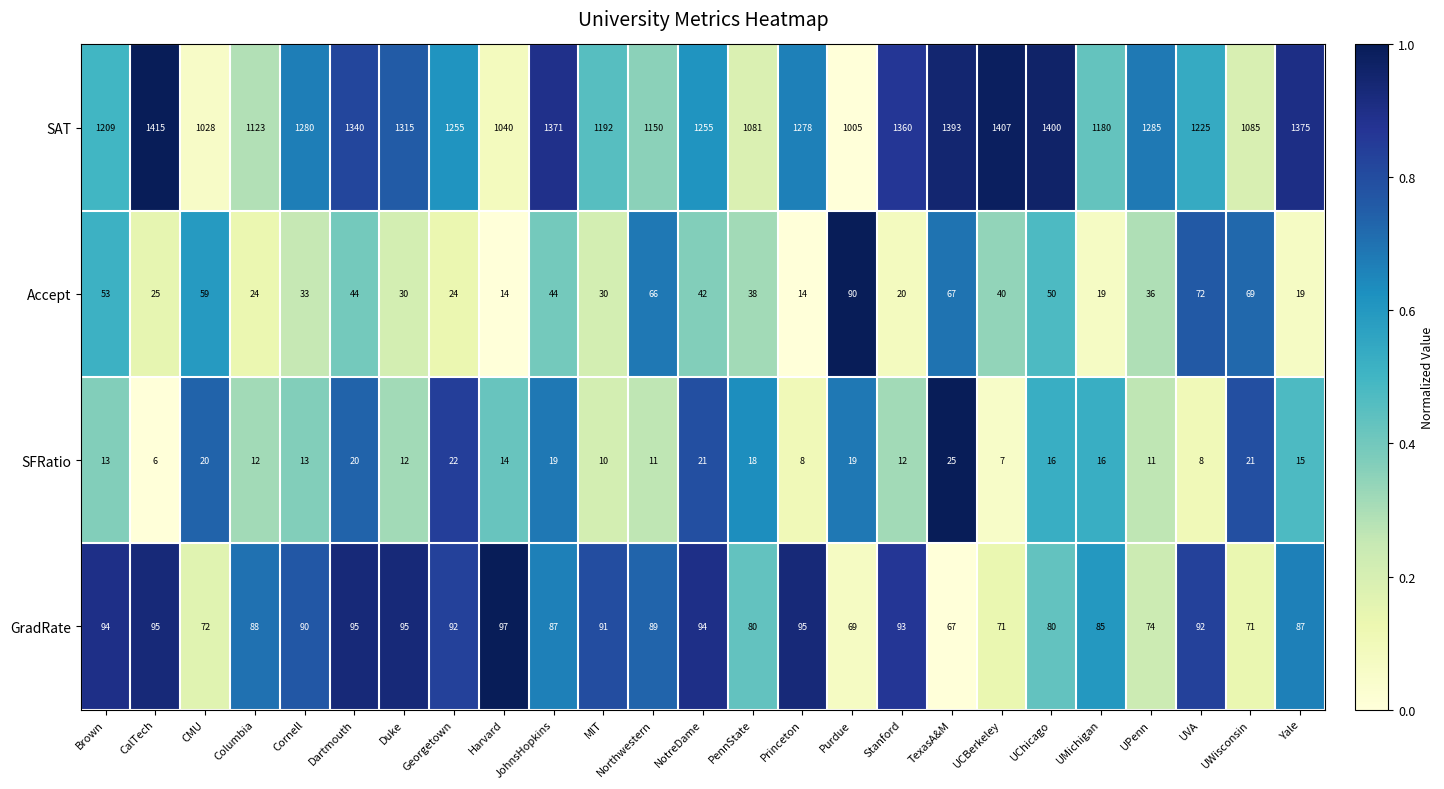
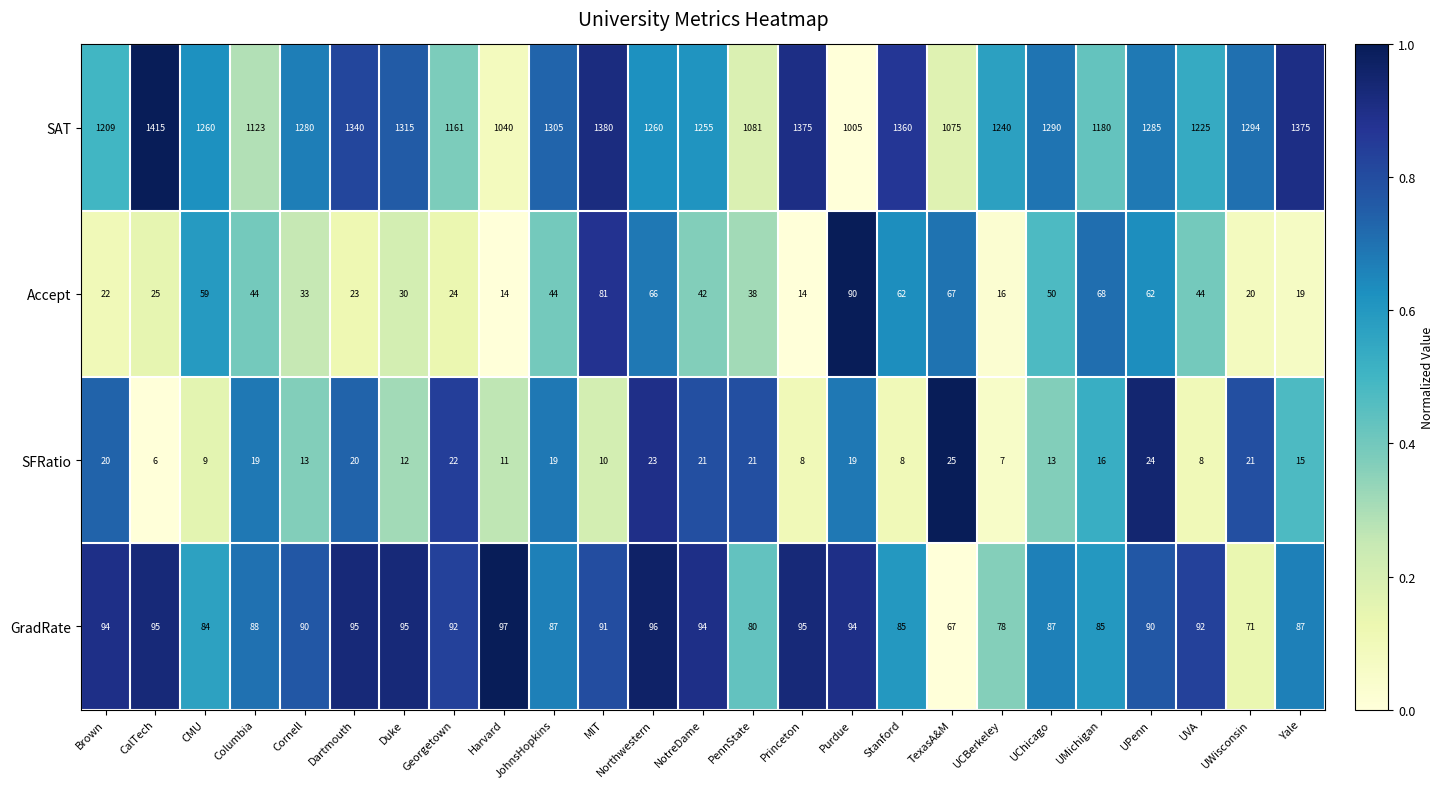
  {
    "SAT": {
      "Brown": 1209,
      "CalTech": 1415,
-     "CMU": 1028,
+     "CMU": 1260,
      "Columbia": 1123,
      "Cornell": 1280,
      "Dartmouth": 1340,
      "Duke": 1315,
-     "Georgetown": 1255,
+     "Georgetown": 1161,
      "Harvard": 1040,
-     "JohnsHopkins": 1371,
-     "MIT": 1192,
-     "Northwestern": 1150,
+     "JohnsHopkins": 1305,
+     "MIT": 1380,
+     "Northwestern": 1260,
      "NotreDame": 1255,
      "PennState": 1081,
-     "Princeton": 1278,
+     "Princeton": 1375,
      "Purdue": 1005,
      "Stanford": 1360,
-     "TexasA&M": 1393,
-     "UCBerkeley": 1407,
-     "UChicago": 1400,
+     "TexasA&M": 1075,
+     "UCBerkeley": 1240,
+     "UChicago": 1290,
      "UMichigan": 1180,
      "UPenn": 1285,
      "UVA": 1225,
-     "UWisconsin": 1085,
+     "UWisconsin": 1294,
      "Yale": 1375
    },
    "Accept": {
-     "Brown": 53,
+     "Brown": 22,
      "CalTech": 25,
      "CMU": 59,
-     "Columbia": 24,
+     "Columbia": 44,
      "Cornell": 33,
-     "Dartmouth": 44,
+     "Dartmouth": 23,
      "Duke": 30,
      "Georgetown": 24,
      "Harvard": 14,
      "JohnsHopkins": 44,
-     "MIT": 30,
+     "MIT": 81,
      "Northwestern": 66,
      "NotreDame": 42,
      "PennState": 38,
      "Princeton": 14,
      "Purdue": 90,
-     "Stanford": 20,
+     "Stanford": 62,
      "TexasA&M": 67,
-     "UCBerkeley": 40,
+     "UCBerkeley": 16,
      "UChicago": 50,
-     "UMichigan": 19,
-     "UPenn": 36,
-     "UVA": 72,
-     "UWisconsin": 69,
+     "UMichigan": 68,
+     "UPenn": 62,
+     "UVA": 44,
+     "UWisconsin": 20,
      "Yale": 19
    },
    "SFRatio": {
-     "Brown": 13,
+     "Brown": 20,
      "CalTech": 6,
-     "CMU": 20,
-     "Columbia": 12,
+     "CMU": 9,
+     "Columbia": 19,
      "Cornell": 13,
      "Dartmouth": 20,
      "Duke": 12,
      "Georgetown": 22,
-     "Harvard": 14,
+     "Harvard": 11,
      "JohnsHopkins": 19,
      "MIT": 10,
-     "Northwestern": 11,
+     "Northwestern": 23,
      "NotreDame": 21,
-     "PennState": 18,
+     "PennState": 21,
      "Princeton": 8,
      "Purdue": 19,
-     "Stanford": 12,
+     "Stanford": 8,
      "TexasA&M": 25,
      "UCBerkeley": 7,
-     "UChicago": 16,
+     "UChicago": 13,
      "UMichigan": 16,
-     "UPenn": 11,
+     "UPenn": 24,
      "UVA": 8,
      "UWisconsin": 21,
      "Yale": 15
    },
    "GradRate": {
      "Brown": 94,
      "CalTech": 95,
-     "CMU": 72,
+     "CMU": 84,
      "Columbia": 88,
      "Cornell": 90,
      "Dartmouth": 95,
      "Duke": 95,
      "Georgetown": 92,
      "Harvard": 97,
      "JohnsHopkins": 87,
      "MIT": 91,
-     "Northwestern": 89,
+     "Northwestern": 96,
      "NotreDame": 94,
      "PennState": 80,
      "Princeton": 95,
-     "Purdue": 69,
-     "Stanford": 93,
+     "Purdue": 94,
+     "Stanford": 85,
      "TexasA&M": 67,
-     "UCBerkeley": 71,
-     "UChicago": 80,
+     "UCBerkeley": 78,
+     "UChicago": 87,
      "UMichigan": 85,
-     "UPenn": 74,
+     "UPenn": 90,
      "UVA": 92,
      "UWisconsin": 71,
      "Yale": 87
    }
  }
